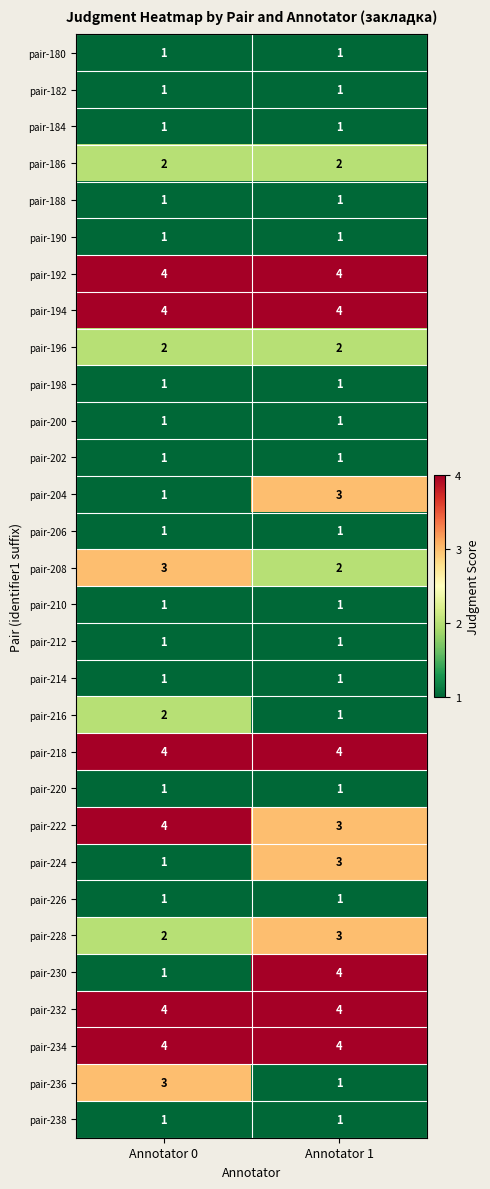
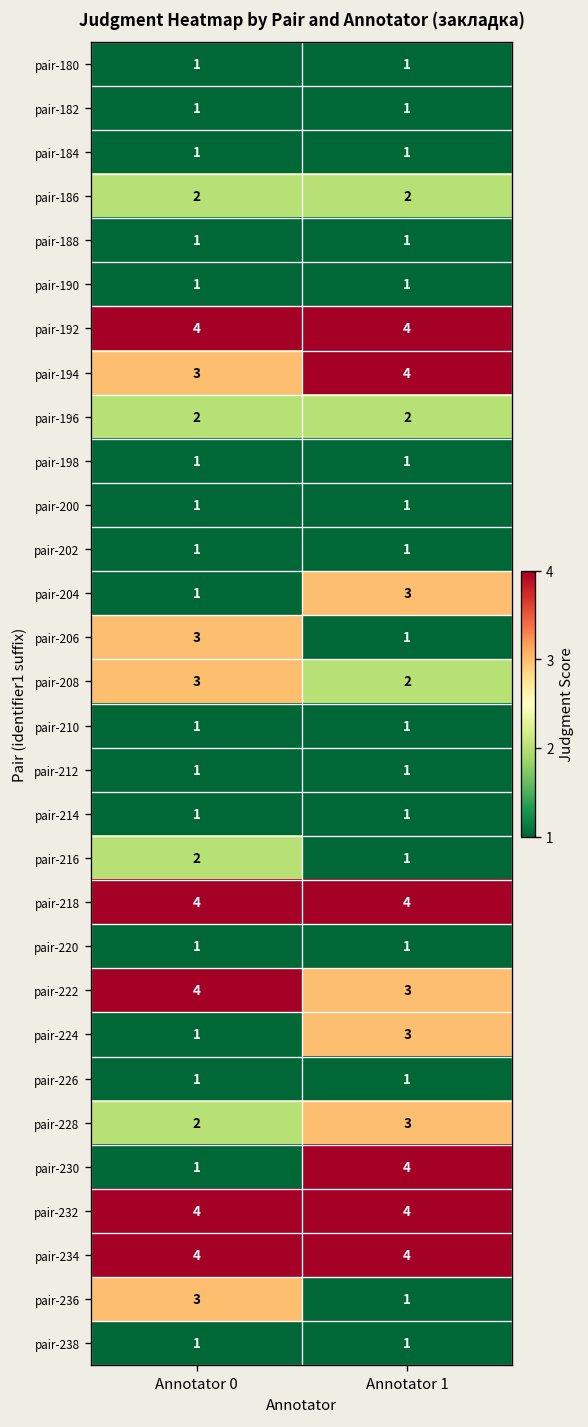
  {
    "pair-180": {
      "Annotator 0": 1,
      "Annotator 1": 1
    },
    "pair-182": {
      "Annotator 0": 1,
      "Annotator 1": 1
    },
    "pair-184": {
      "Annotator 0": 1,
      "Annotator 1": 1
    },
    "pair-186": {
      "Annotator 0": 2,
      "Annotator 1": 2
    },
    "pair-188": {
      "Annotator 0": 1,
      "Annotator 1": 1
    },
    "pair-190": {
      "Annotator 0": 1,
      "Annotator 1": 1
    },
    "pair-192": {
      "Annotator 0": 4,
      "Annotator 1": 4
    },
    "pair-194": {
-     "Annotator 0": 4,
+     "Annotator 0": 3,
      "Annotator 1": 4
    },
    "pair-196": {
      "Annotator 0": 2,
      "Annotator 1": 2
    },
    "pair-198": {
      "Annotator 0": 1,
      "Annotator 1": 1
    },
    "pair-200": {
      "Annotator 0": 1,
      "Annotator 1": 1
    },
    "pair-202": {
      "Annotator 0": 1,
      "Annotator 1": 1
    },
    "pair-204": {
      "Annotator 0": 1,
      "Annotator 1": 3
    },
    "pair-206": {
-     "Annotator 0": 1,
+     "Annotator 0": 3,
      "Annotator 1": 1
    },
    "pair-208": {
      "Annotator 0": 3,
      "Annotator 1": 2
    },
    "pair-210": {
      "Annotator 0": 1,
      "Annotator 1": 1
    },
    "pair-212": {
      "Annotator 0": 1,
      "Annotator 1": 1
    },
    "pair-214": {
      "Annotator 0": 1,
      "Annotator 1": 1
    },
    "pair-216": {
      "Annotator 0": 2,
      "Annotator 1": 1
    },
    "pair-218": {
      "Annotator 0": 4,
      "Annotator 1": 4
    },
    "pair-220": {
      "Annotator 0": 1,
      "Annotator 1": 1
    },
    "pair-222": {
      "Annotator 0": 4,
      "Annotator 1": 3
    },
    "pair-224": {
      "Annotator 0": 1,
      "Annotator 1": 3
    },
    "pair-226": {
      "Annotator 0": 1,
      "Annotator 1": 1
    },
    "pair-228": {
      "Annotator 0": 2,
      "Annotator 1": 3
    },
    "pair-230": {
      "Annotator 0": 1,
      "Annotator 1": 4
    },
    "pair-232": {
      "Annotator 0": 4,
      "Annotator 1": 4
    },
    "pair-234": {
      "Annotator 0": 4,
      "Annotator 1": 4
    },
    "pair-236": {
      "Annotator 0": 3,
      "Annotator 1": 1
    },
    "pair-238": {
      "Annotator 0": 1,
      "Annotator 1": 1
    }
  }
